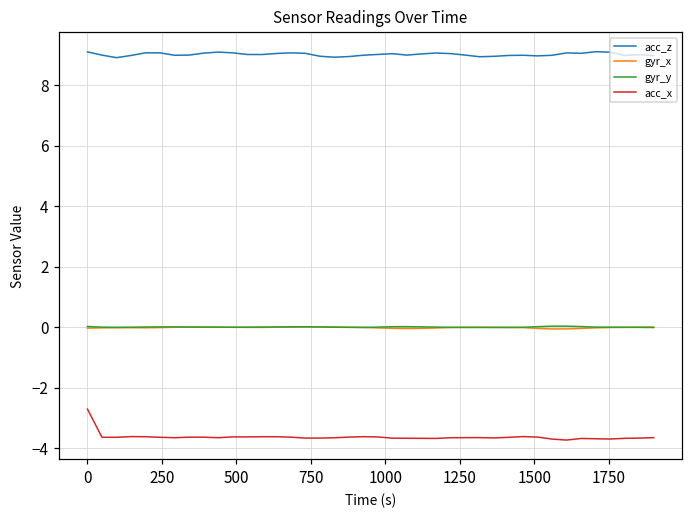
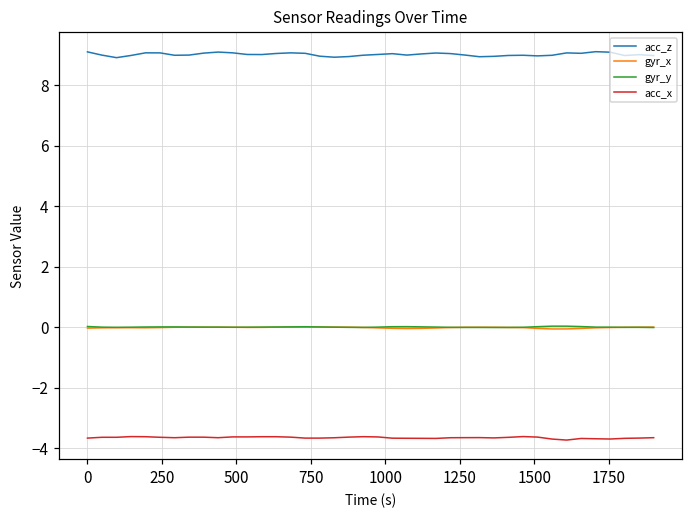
  {
    "acc_z": {
      "0": 9.1
    },
    "acc_x": {
-     "0": -2.7
+     "0": -3.7
    }
  }
